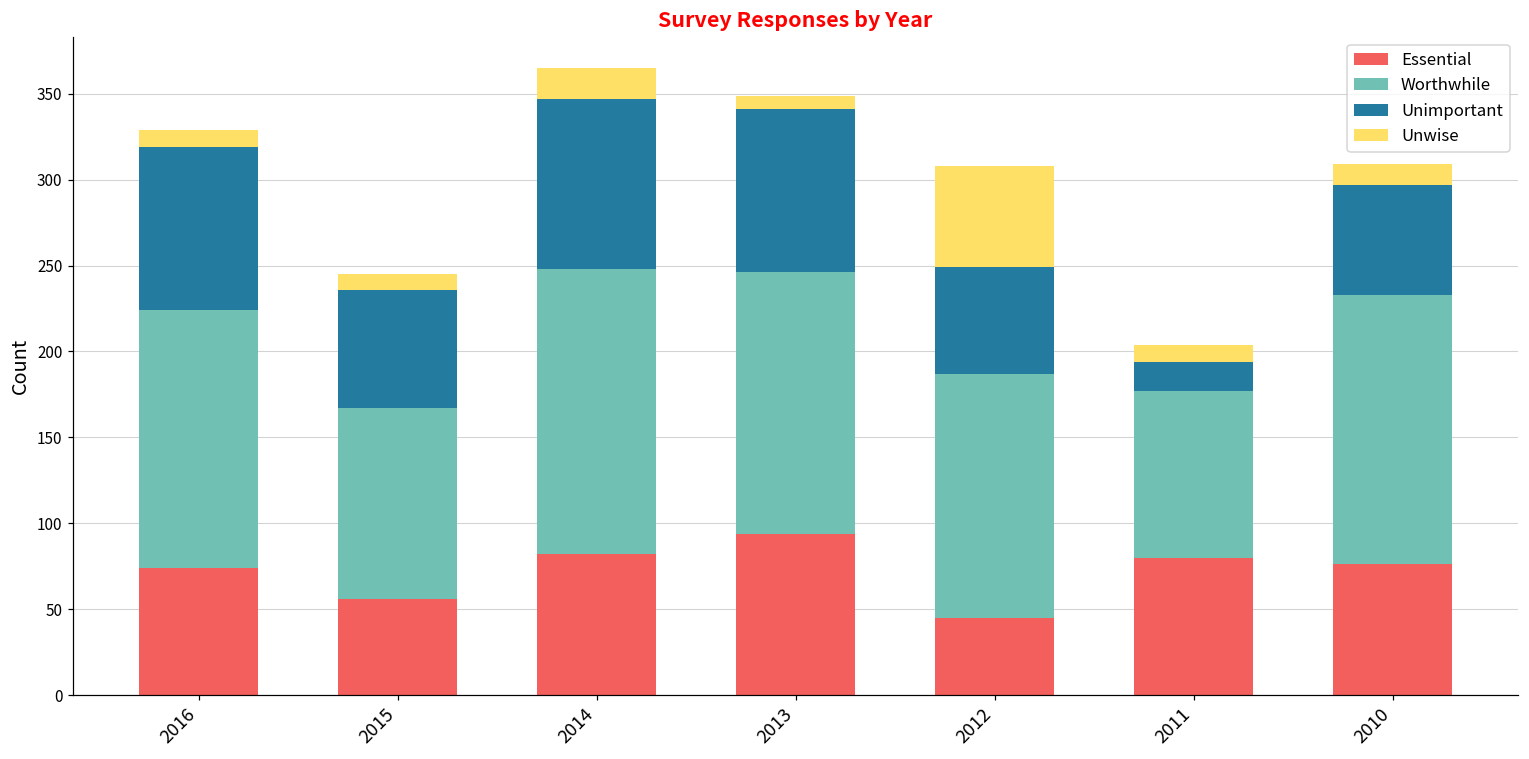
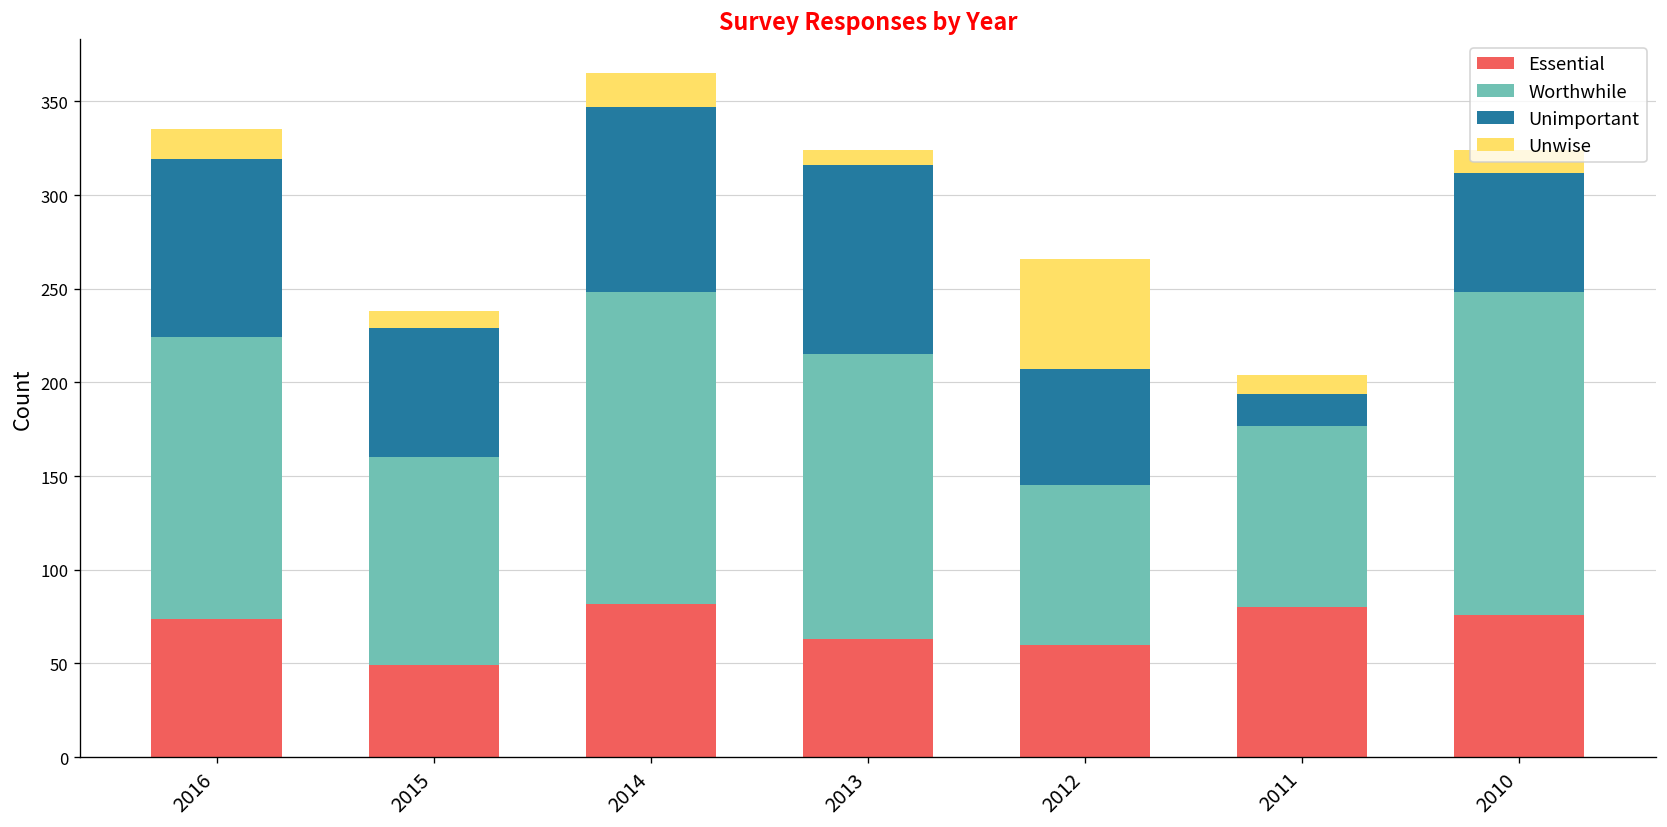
  {
    "Essential": {
      "2016": 74,
-     "2015": 56,
+     "2015": 49,
      "2014": 82,
-     "2013": 94,
-     "2012": 45,
+     "2013": 63,
+     "2012": 60,
      "2011": 80,
      "2010": 76
    },
    "Worthwhile": {
      "2016": 150,
      "2015": 111,
      "2014": 166,
      "2013": 152,
-     "2012": 142,
+     "2012": 85,
      "2011": 97,
-     "2010": 157
+     "2010": 172
    },
    "Unimportant": {
      "2016": 95,
      "2015": 69,
      "2014": 99,
-     "2013": 95,
+     "2013": 101,
      "2012": 62,
      "2011": 17,
      "2010": 64
    },
    "Unwise": {
-     "2016": 10,
+     "2016": 16,
      "2015": 9,
      "2014": 18,
      "2013": 8,
      "2012": 59,
      "2011": 10
    }
  }
